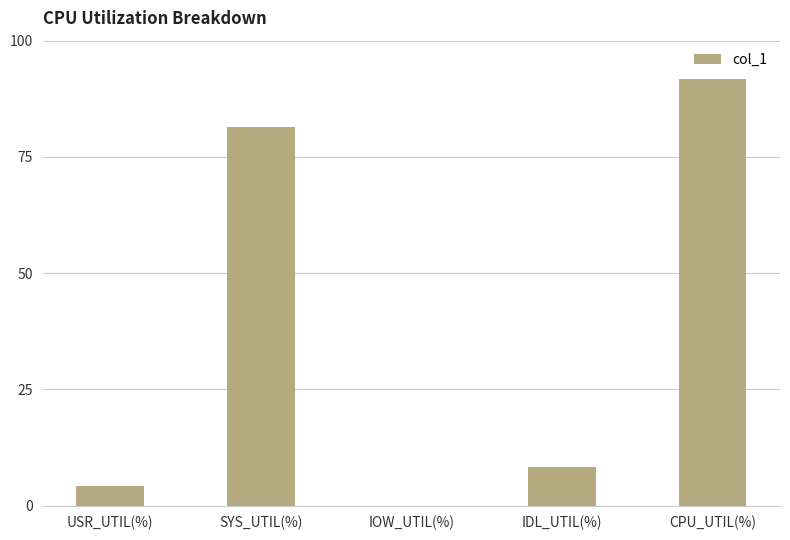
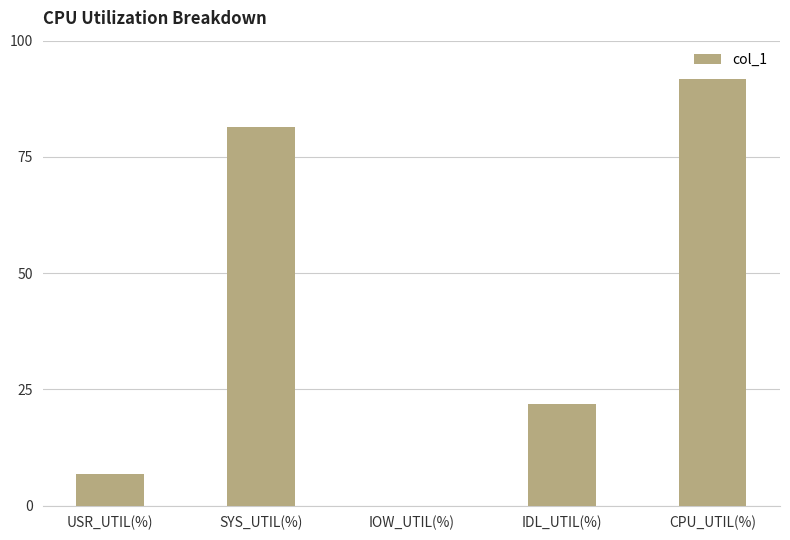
  {
-   "USR_UTIL(%)": 4,
+   "USR_UTIL(%)": 7,
    "SYS_UTIL(%)": 81,
-   "IDL_UTIL(%)": 8,
+   "IDL_UTIL(%)": 22,
    "CPU_UTIL(%)": 92
  }
